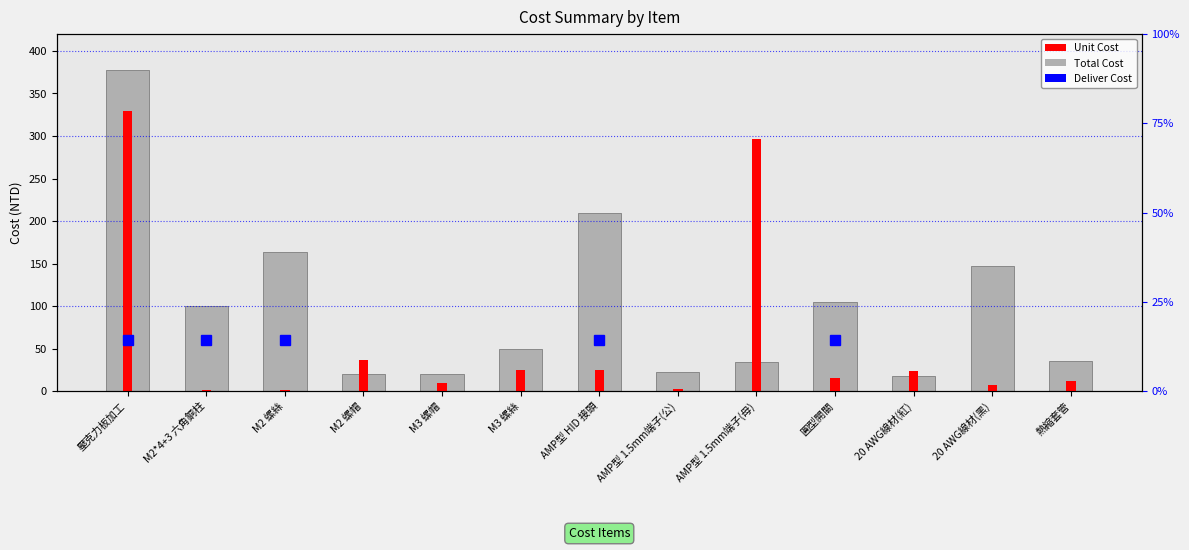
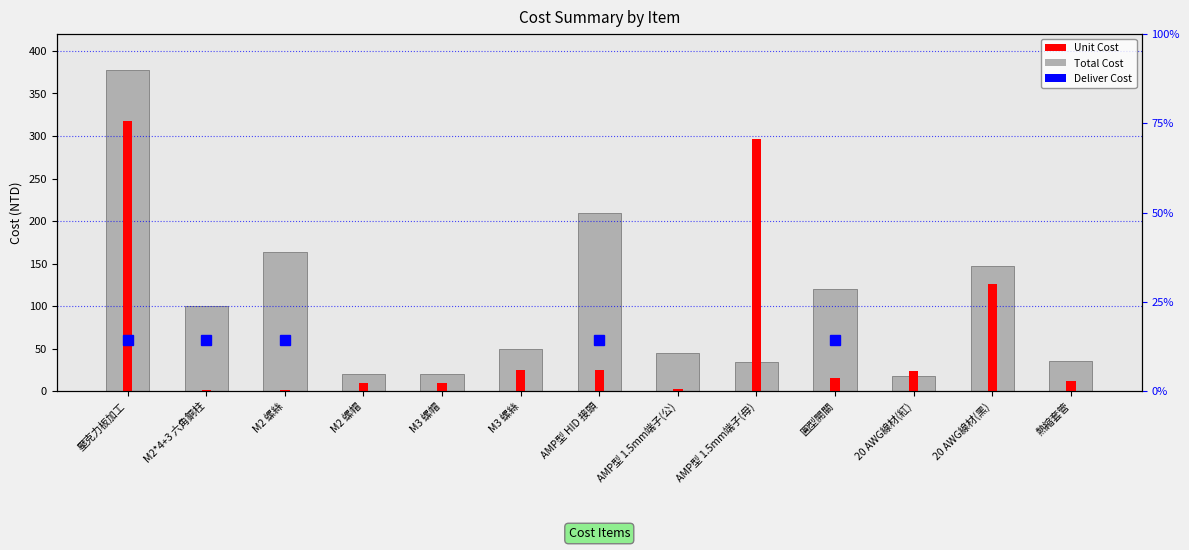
  {
    "Total Cost": {
      "壓克力板加工": 380,
      "M2*4+3 六角銅柱": 100,
      "M2 螺絲": 160,
      "M3 螺帽": 20,
      "M3 螺絲": 50,
      "AMP型 HID 接頭": 210,
-     "AMP型 1.5mm端子(公)": 20,
-     "圓型開關": 110,
+     "AMP型 1.5mm端子(公)": 50,
+     "圓型開關": 120,
      "20 AWG線材(黑)": 150,
      "熱縮套管": 40
    },
    "Unit Cost": {
-     "壓克力板加工": 330,
-     "M2 螺帽": 40,
+     "壓克力板加工": 320,
+     "M2 螺帽": 10,
      "AMP型 1.5mm端子(母)": 300,
      "20 AWG線材(紅)": 20,
-     "20 AWG線材(黑)": 10
+     "20 AWG線材(黑)": 130
    }
  }
